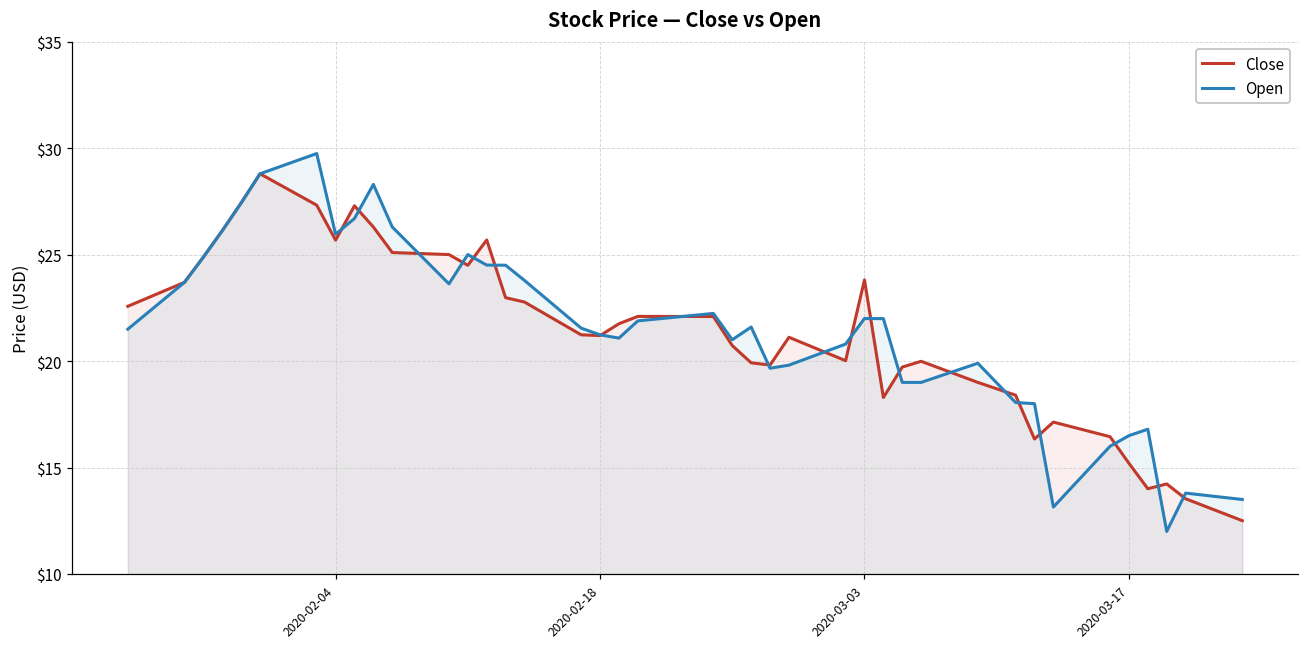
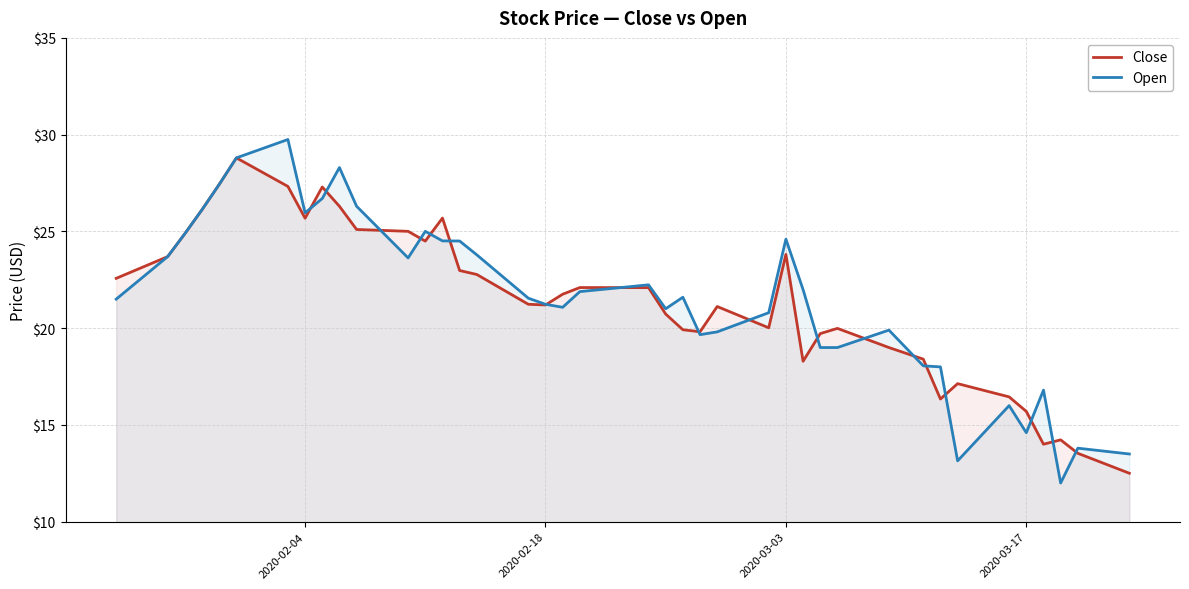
  {
    "Close": {
      "2020-02-04": "$25.7",
      "2020-03-03": "$23.8",
-     "2020-03-17": "$15.2"
+     "2020-03-17": "$15.7"
    },
    "Open": {
      "2020-02-04": "$26.0",
-     "2020-03-03": "$22.0",
-     "2020-03-17": "$16.5"
+     "2020-03-03": "$24.6",
+     "2020-03-17": "$14.6"
    }
  }
